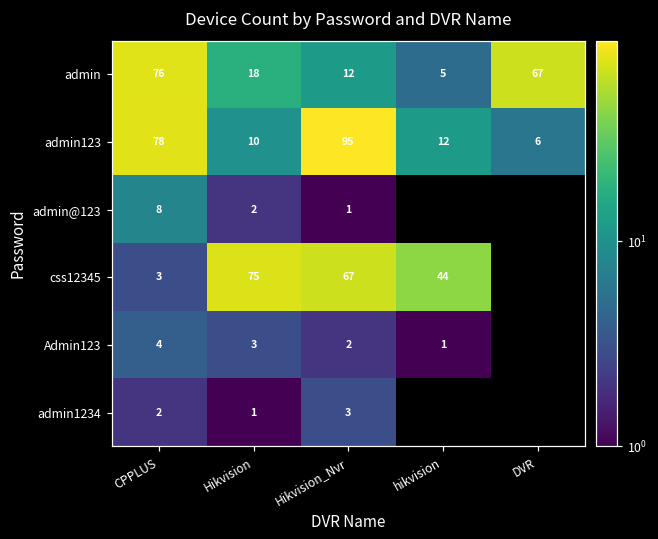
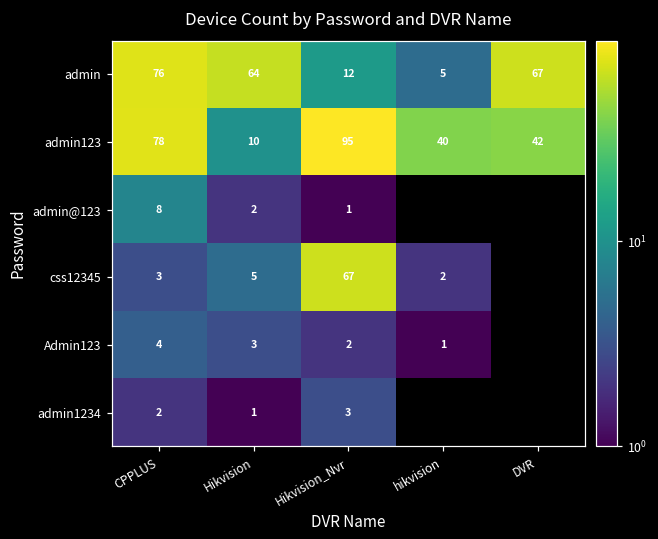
  {
    "admin": {
      "CPPLUS": 76,
-     "Hikvision": 18,
+     "Hikvision": 64,
      "Hikvision_Nvr": 12,
      "hikvision": 5,
      "DVR": 67
    },
    "admin123": {
      "CPPLUS": 78,
      "Hikvision": 10,
      "Hikvision_Nvr": 95,
-     "hikvision": 12,
-     "DVR": 6
+     "hikvision": 40,
+     "DVR": 42
    },
    "admin@123": {
      "CPPLUS": 8,
      "Hikvision": 2,
      "Hikvision_Nvr": 1
    },
    "css12345": {
      "CPPLUS": 3,
-     "Hikvision": 75,
+     "Hikvision": 5,
      "Hikvision_Nvr": 67,
-     "hikvision": 44
+     "hikvision": 2
    },
    "Admin123": {
      "CPPLUS": 4,
      "Hikvision": 3,
      "Hikvision_Nvr": 2,
      "hikvision": 1
    },
    "admin1234": {
      "CPPLUS": 2,
      "Hikvision": 1,
      "Hikvision_Nvr": 3
    }
  }
